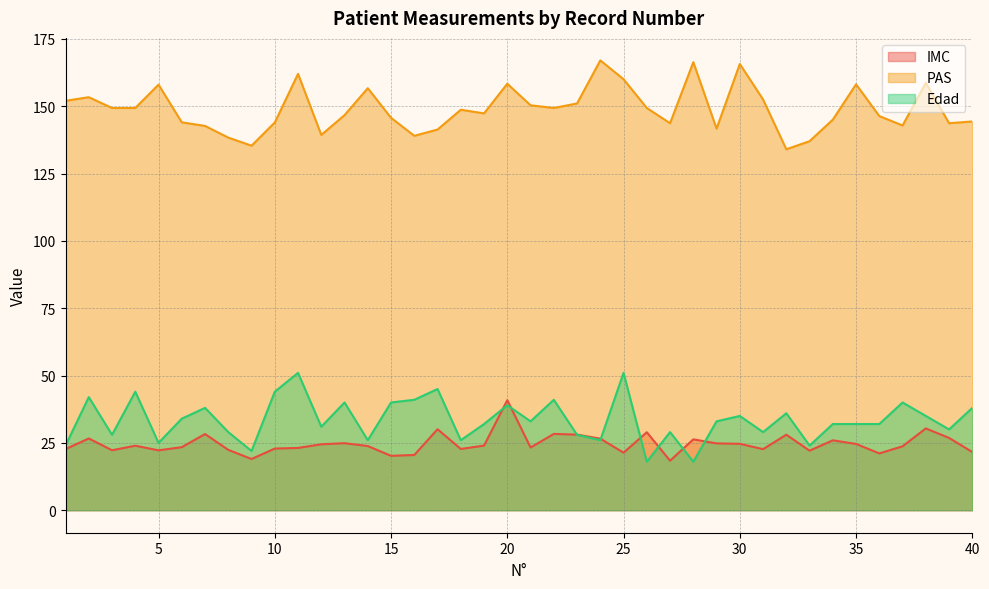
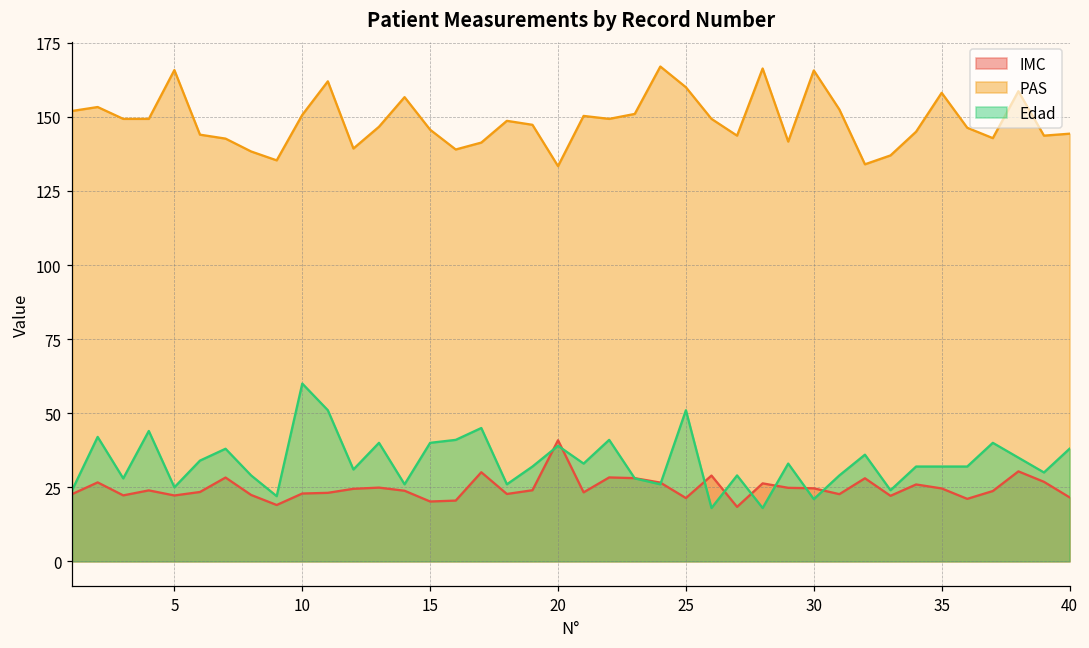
  {
    "IMC": {
      "5": 22,
      "10": 23,
      "15": 20,
      "20": 41,
      "25": 21,
      "30": 25,
      "35": 25,
      "40": 22
    },
    "PAS": {
-     "5": 158,
-     "10": 144,
+     "5": 166,
+     "10": 151,
      "15": 146,
-     "20": 158,
+     "20": 133,
      "25": 160,
      "30": 166,
      "35": 158,
      "40": 144
    },
    "Edad": {
      "5": 25,
-     "10": 44,
+     "10": 60,
      "15": 40,
      "20": 39,
      "25": 51,
-     "30": 35,
+     "30": 21,
      "35": 32,
      "40": 38
    }
  }
